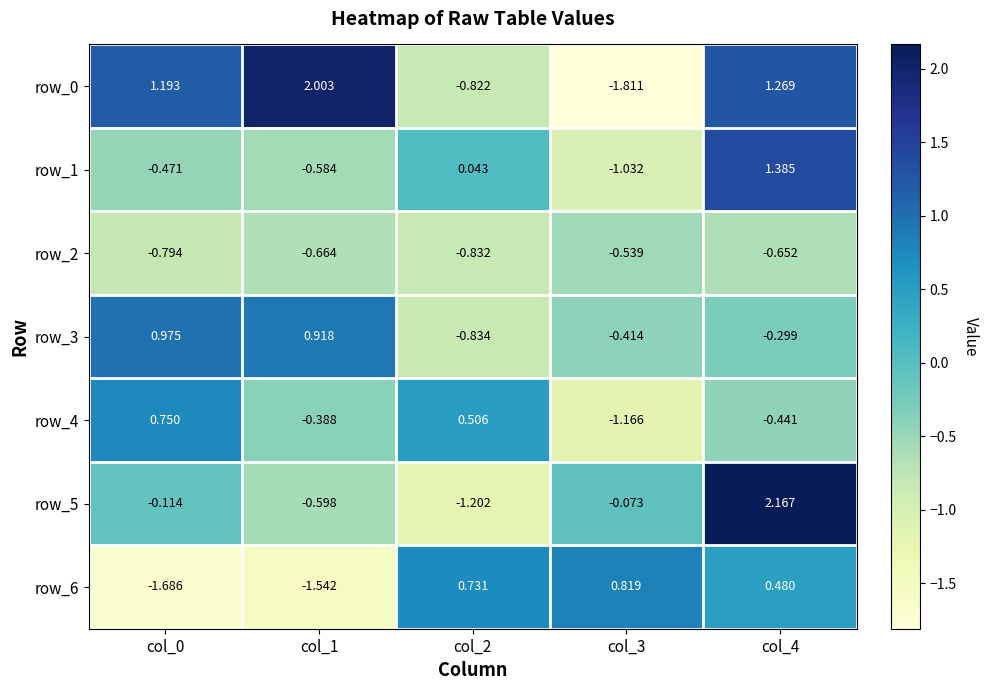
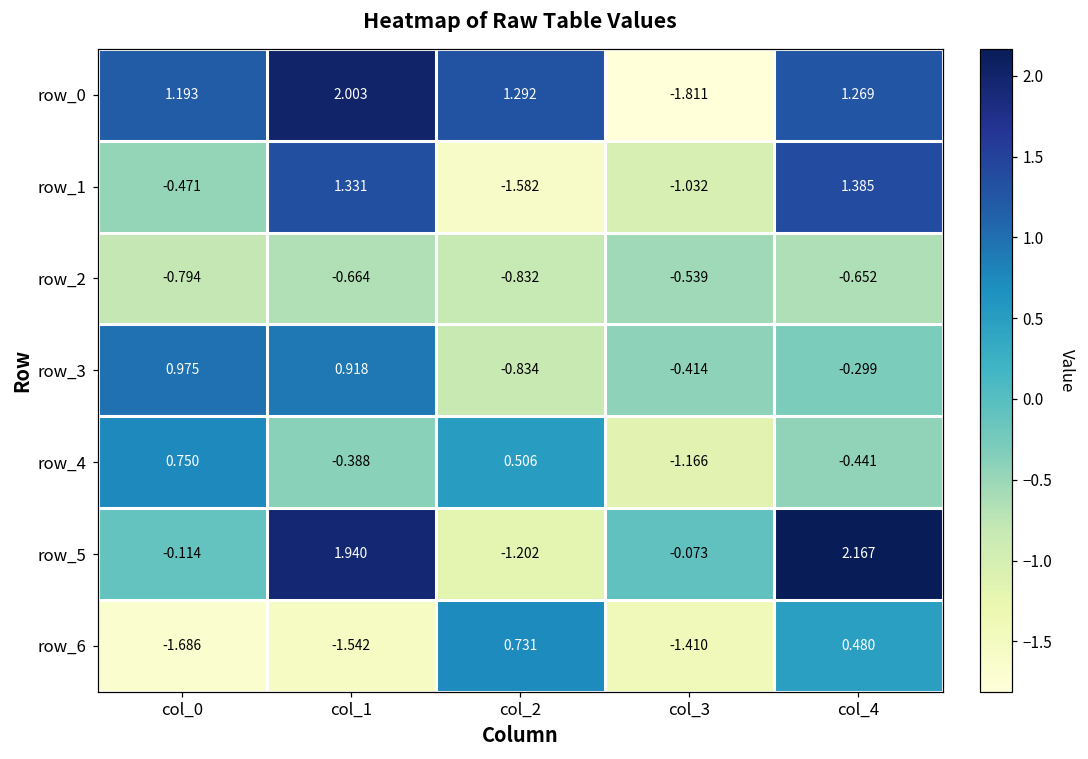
  {
    "row_0": {
      "col_0": 1.193,
      "col_1": 2.003,
-     "col_2": -0.822,
+     "col_2": 1.292,
      "col_3": -1.811,
      "col_4": 1.269
    },
    "row_1": {
      "col_0": -0.471,
-     "col_1": -0.584,
-     "col_2": 0.043,
+     "col_1": 1.331,
+     "col_2": -1.582,
      "col_3": -1.032,
      "col_4": 1.385
    },
    "row_2": {
      "col_0": -0.794,
      "col_1": -0.664,
      "col_2": -0.832,
      "col_3": -0.539,
      "col_4": -0.652
    },
    "row_3": {
      "col_0": 0.975,
      "col_1": 0.918,
      "col_2": -0.834,
      "col_3": -0.414,
      "col_4": -0.299
    },
    "row_4": {
      "col_0": 0.750,
      "col_1": -0.388,
      "col_2": 0.506,
      "col_3": -1.166,
      "col_4": -0.441
    },
    "row_5": {
      "col_0": -0.114,
-     "col_1": -0.598,
+     "col_1": 1.940,
      "col_2": -1.202,
      "col_3": -0.073,
      "col_4": 2.167
    },
    "row_6": {
      "col_0": -1.686,
      "col_1": -1.542,
      "col_2": 0.731,
-     "col_3": 0.819,
+     "col_3": -1.410,
      "col_4": 0.480
    }
  }
